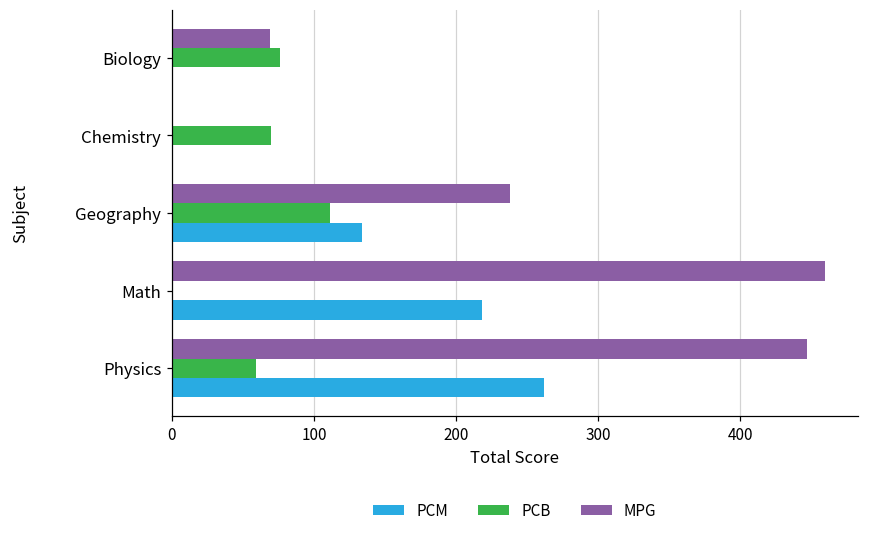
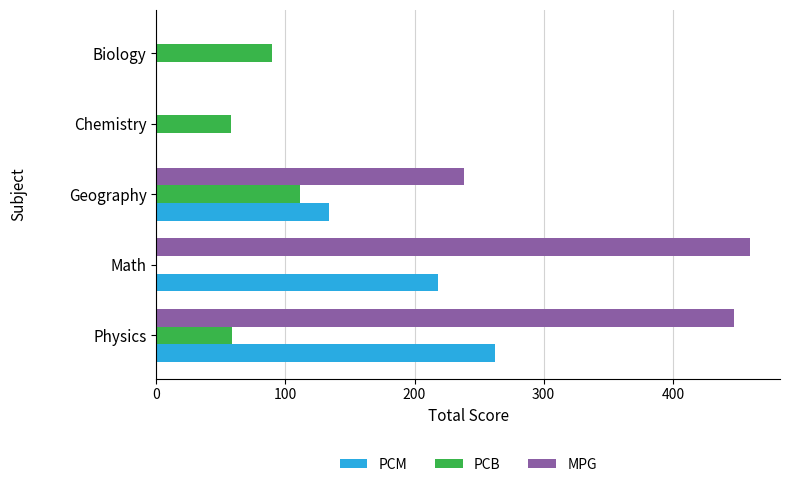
  {
    "PCM": {
      "Biology": 0,
      "Chemistry": 0,
      "Geography": 134,
      "Math": 218,
      "Physics": 262
    },
    "PCB": {
-     "Biology": 76,
-     "Chemistry": 70,
+     "Biology": 90,
+     "Chemistry": 58,
      "Geography": 111,
      "Math": 0,
      "Physics": 59
    },
    "MPG": {
-     "Biology": 69,
+     "Biology": 0,
      "Chemistry": 0,
      "Geography": 238,
      "Math": 460,
      "Physics": 447
    }
  }
